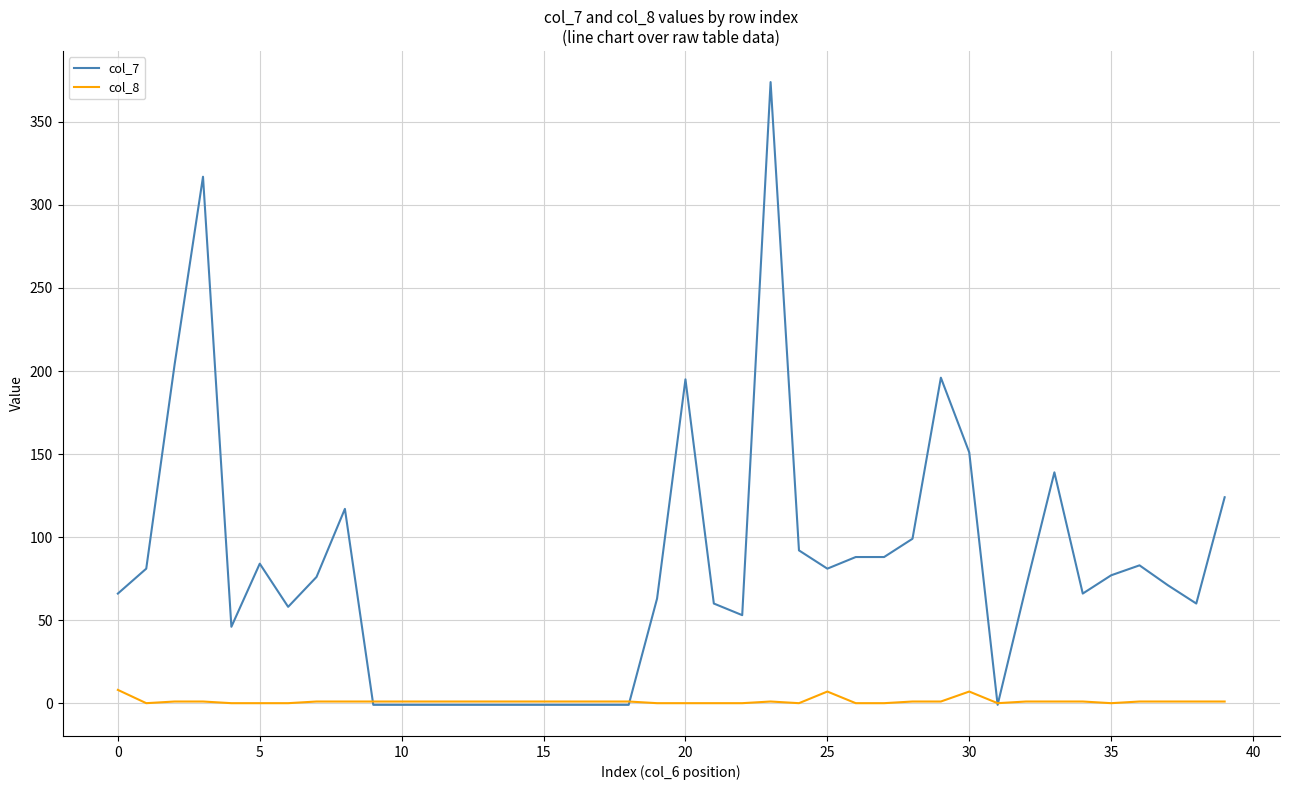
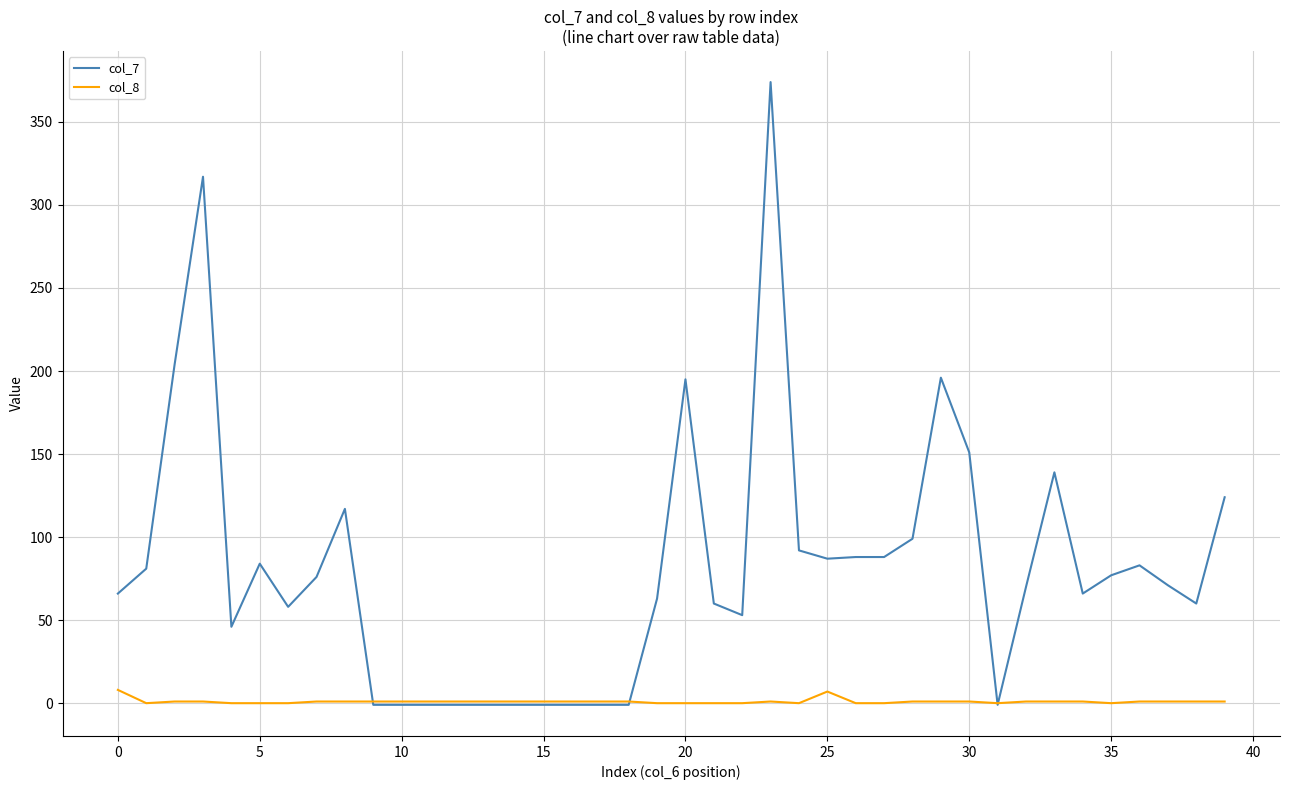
  {
    "col_7": {
      "0": 66,
      "5": 84,
      "10": -1,
      "15": -1,
      "20": 195,
-     "25": 81,
+     "25": 87,
      "30": 151,
      "35": 77
    },
    "col_8": {
      "0": 8,
      "5": 0,
      "10": 1,
      "15": 1,
      "20": 0,
      "25": 7,
-     "30": 7,
+     "30": 1,
      "35": 0
    }
  }
